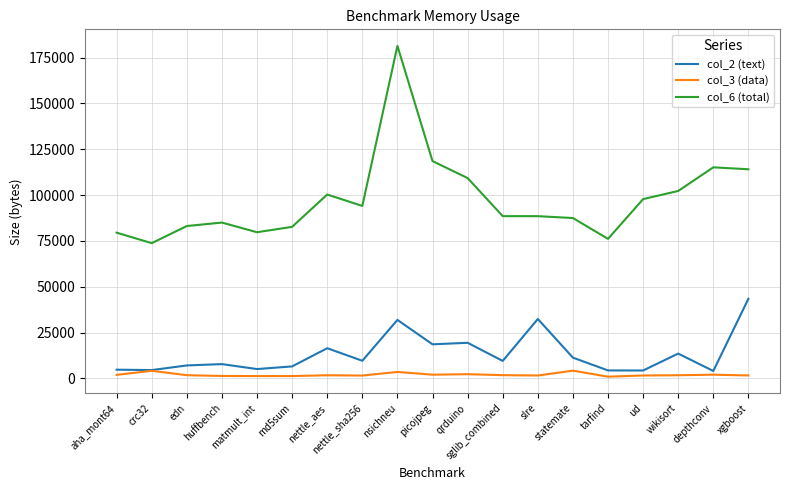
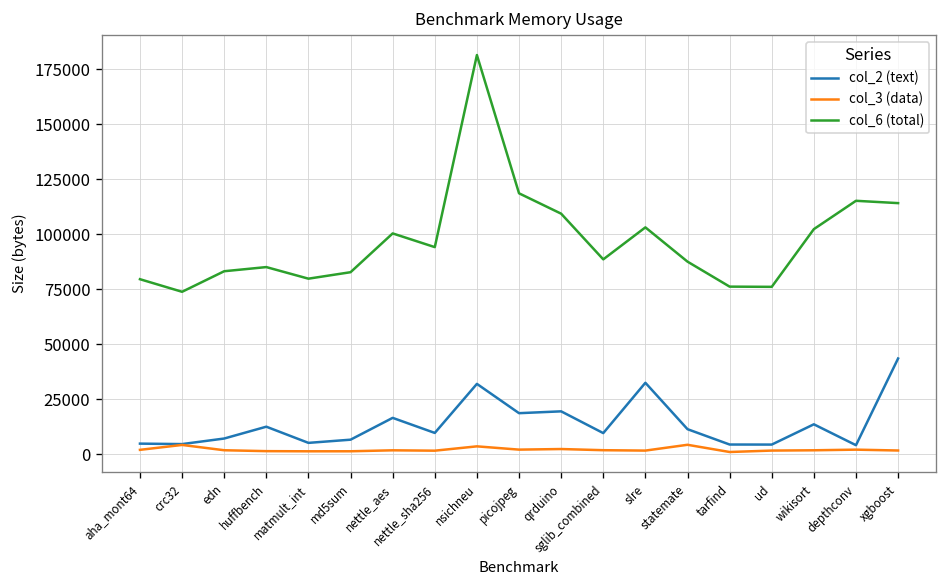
  {
    "col_2 (text)": {
      "aha_mont64": 5000,
      "edn": 7000,
-     "huffbench": 8000,
+     "huffbench": 12000,
      "matmult_int": 5000,
      "md5sum": 7000,
      "nettle_aes": 16000,
      "nettle_sha256": 10000,
      "nsichneu": 32000,
      "picojpeg": 19000,
      "qrduino": 19000,
      "sglib_combined": 10000,
      "slre": 32000,
      "statemate": 11000,
      "tarfind": 4000,
      "ud": 4000,
      "wikisort": 14000,
      "depthconv": 4000,
      "xgboost": 43000
    },
    "col_3 (data)": {
      "aha_mont64": 2000,
      "edn": 2000,
      "huffbench": 1000,
      "matmult_int": 1000,
      "md5sum": 1000,
      "nettle_aes": 2000,
      "nettle_sha256": 2000,
      "nsichneu": 4000,
      "picojpeg": 2000,
      "qrduino": 2000,
      "sglib_combined": 2000,
      "slre": 2000,
      "statemate": 4000,
      "tarfind": 1000,
      "ud": 2000,
      "wikisort": 2000,
      "depthconv": 2000,
      "xgboost": 2000
    },
    "col_6 (total)": {
      "aha_mont64": 80000,
      "crc32": 74000,
      "edn": 83000,
      "huffbench": 85000,
      "matmult_int": 80000,
      "md5sum": 83000,
      "nettle_aes": 100000,
      "nettle_sha256": 94000,
      "nsichneu": 181000,
      "picojpeg": 119000,
      "qrduino": 109000,
      "sglib_combined": 89000,
-     "slre": 89000,
+     "slre": 103000,
      "statemate": 87000,
      "tarfind": 76000,
-     "ud": 98000,
+     "ud": 76000,
      "wikisort": 102000,
      "depthconv": 115000,
      "xgboost": 114000
    }
  }
